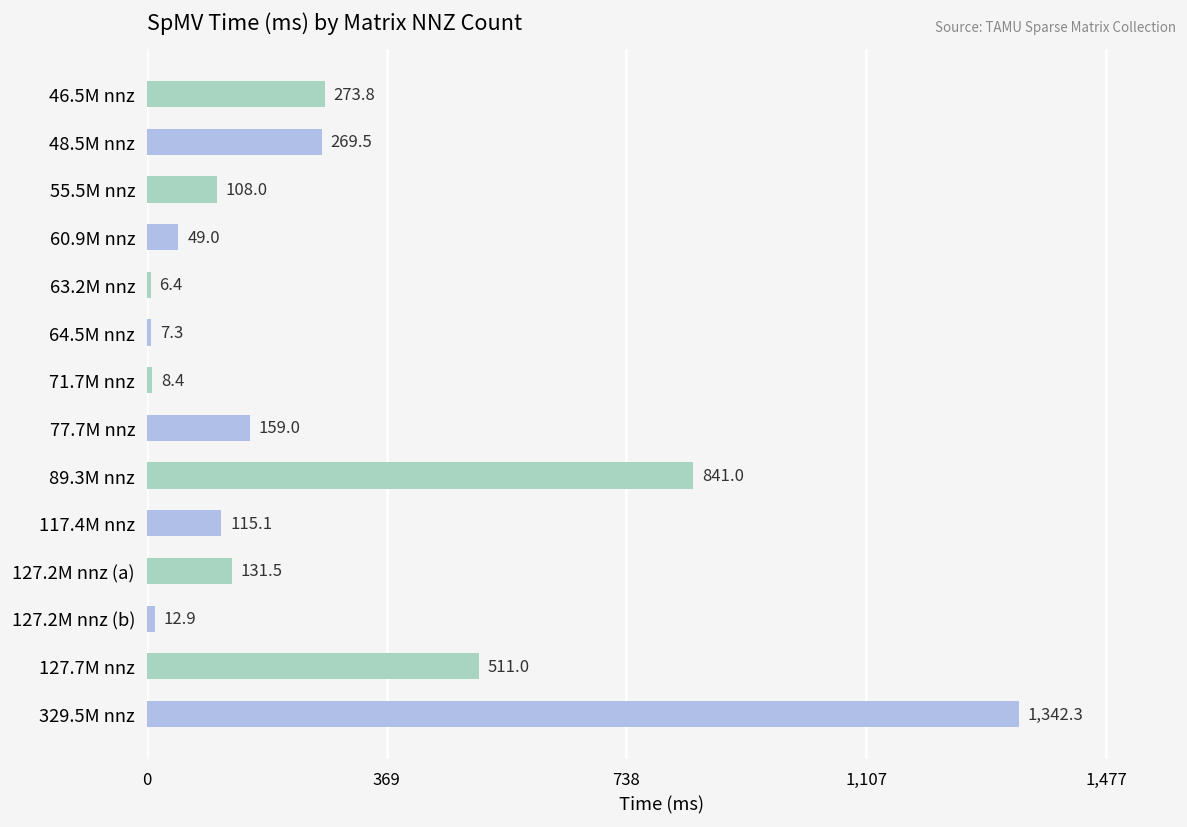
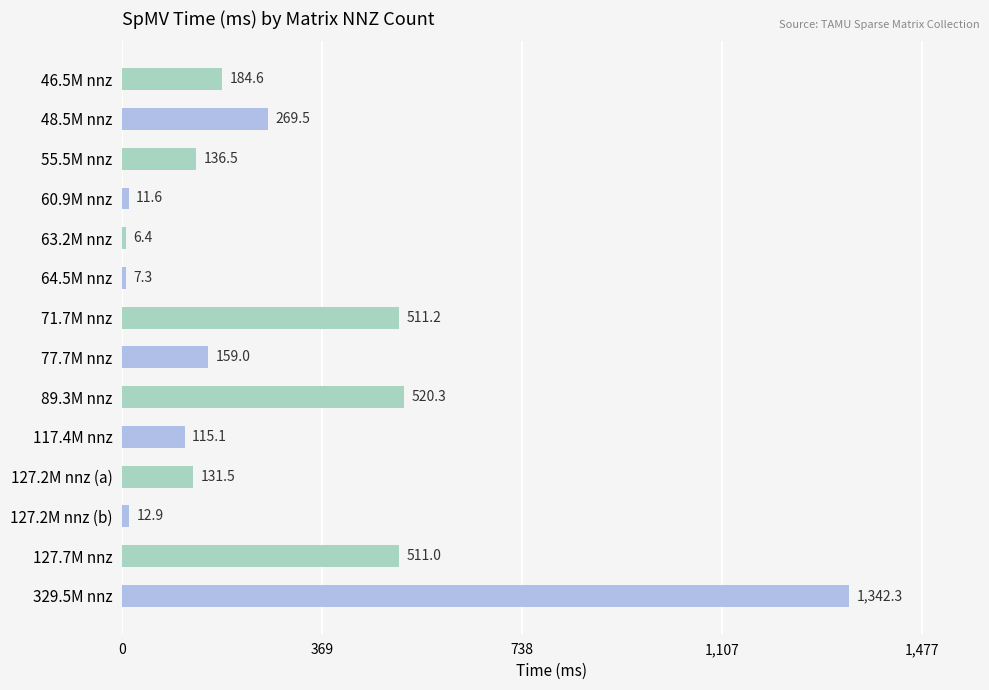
  {
-   "46.5M nnz": "273.8",
+   "46.5M nnz": "184.6",
    "48.5M nnz": "269.5",
-   "55.5M nnz": "108.0",
-   "60.9M nnz": "49.0",
+   "55.5M nnz": "136.5",
+   "60.9M nnz": "11.6",
    "63.2M nnz": "6.4",
    "64.5M nnz": "7.3",
-   "71.7M nnz": "8.4",
+   "71.7M nnz": "511.2",
    "77.7M nnz": "159.0",
-   "89.3M nnz": "841.0",
+   "89.3M nnz": "520.3",
    "117.4M nnz": "115.1",
    "127.2M nnz (a)": "131.5",
    "127.2M nnz (b)": "12.9",
    "127.7M nnz": "511.0",
    "329.5M nnz": "1,342.3"
  }
